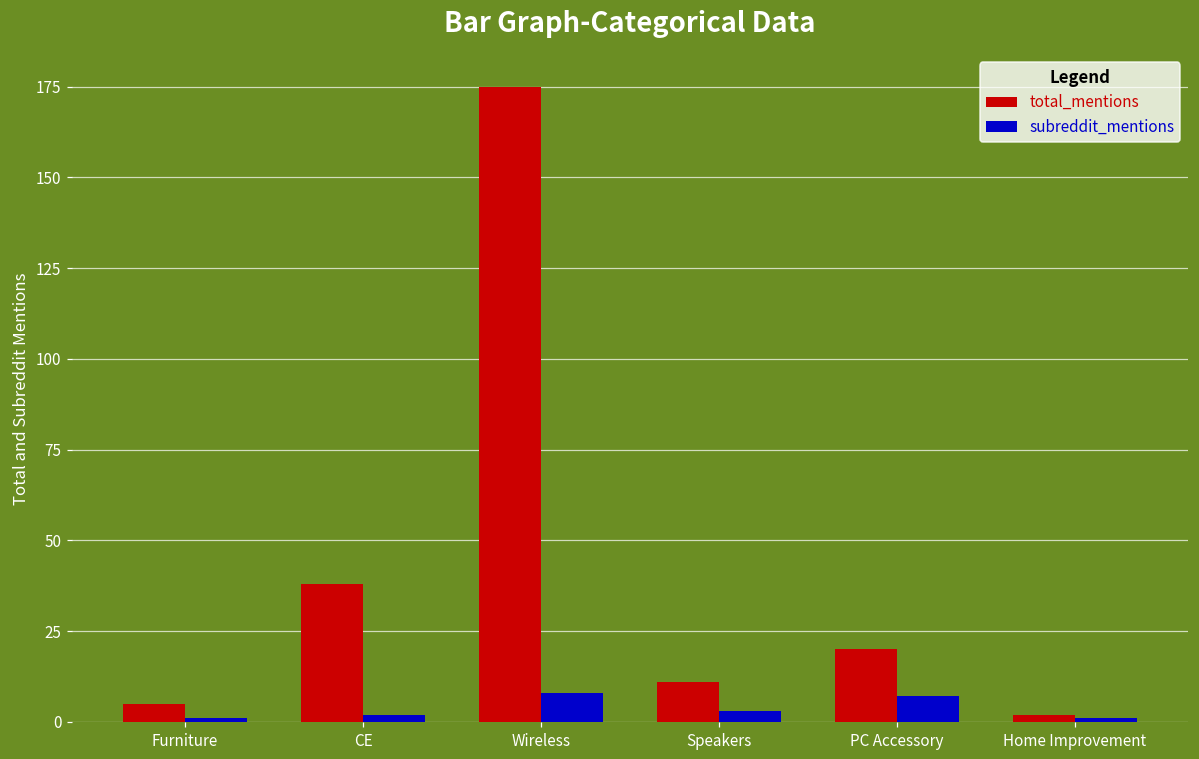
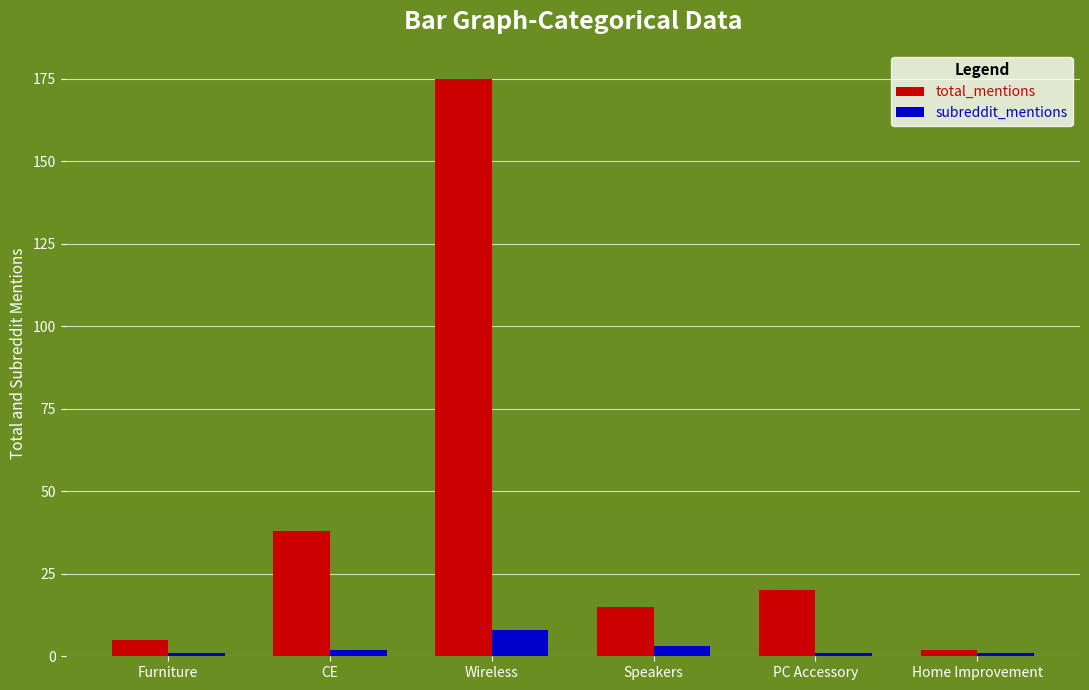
  {
    "total_mentions": {
      "Furniture": 5,
      "CE": 38,
      "Wireless": 175,
-     "Speakers": 11,
+     "Speakers": 15,
      "PC Accessory": 20,
      "Home Improvement": 2
    },
    "subreddit_mentions": {
      "Furniture": 1,
      "CE": 2,
      "Wireless": 8,
      "Speakers": 3,
-     "PC Accessory": 7,
+     "PC Accessory": 1,
      "Home Improvement": 1
    }
  }
